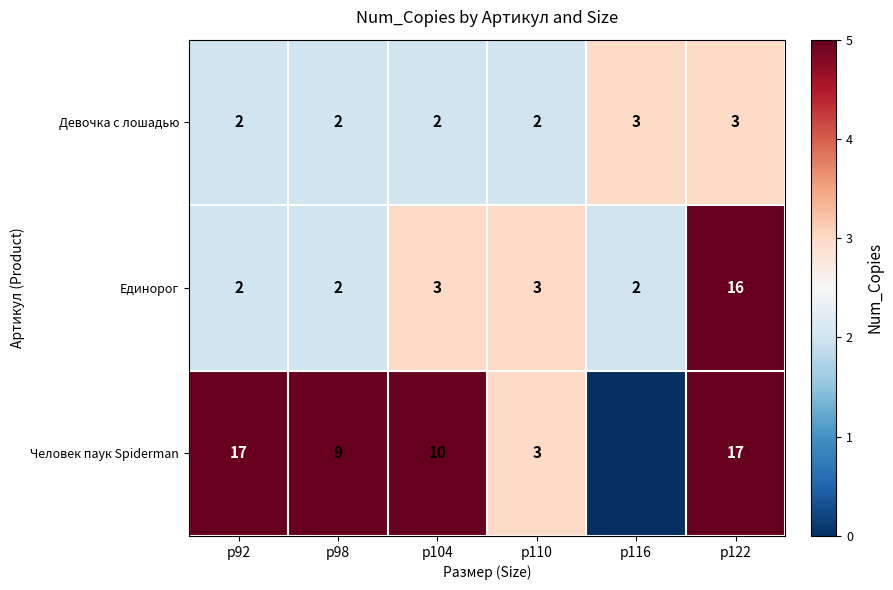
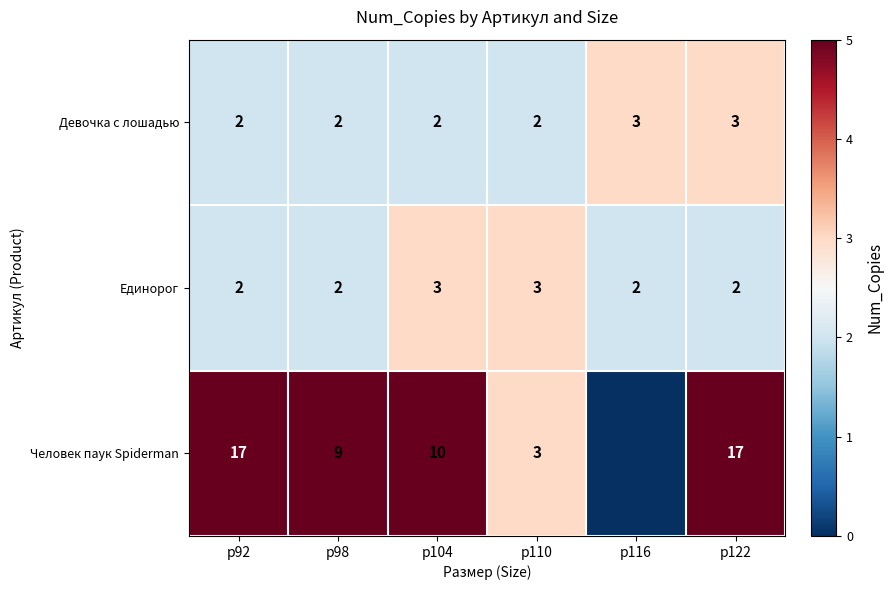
  {
    "Девочка с лошадью": {
      "р92": 2,
      "р98": 2,
      "р104": 2,
      "р110": 2,
      "р116": 3,
      "р122": 3
    },
    "Единорог": {
      "р92": 2,
      "р98": 2,
      "р104": 3,
      "р110": 3,
      "р116": 2,
-     "р122": 16
+     "р122": 2
    },
    "Человек паук Spiderman": {
      "р92": 17,
      "р98": 9,
      "р104": 10,
      "р110": 3,
      "р122": 17
    }
  }
